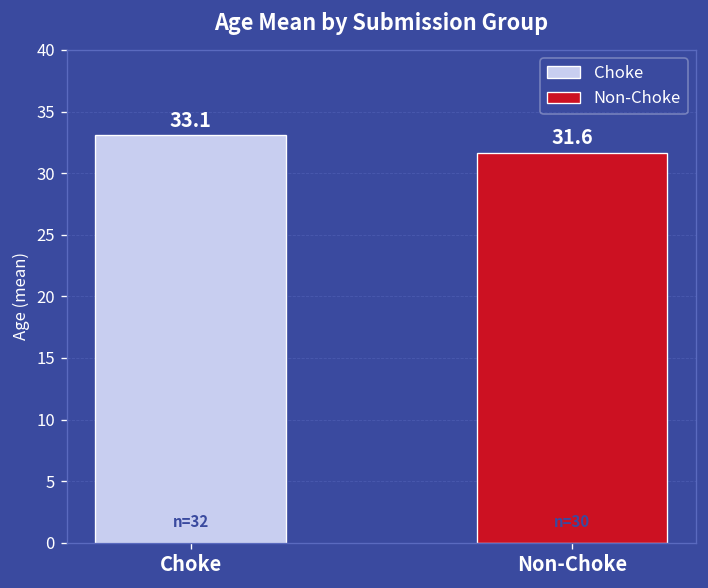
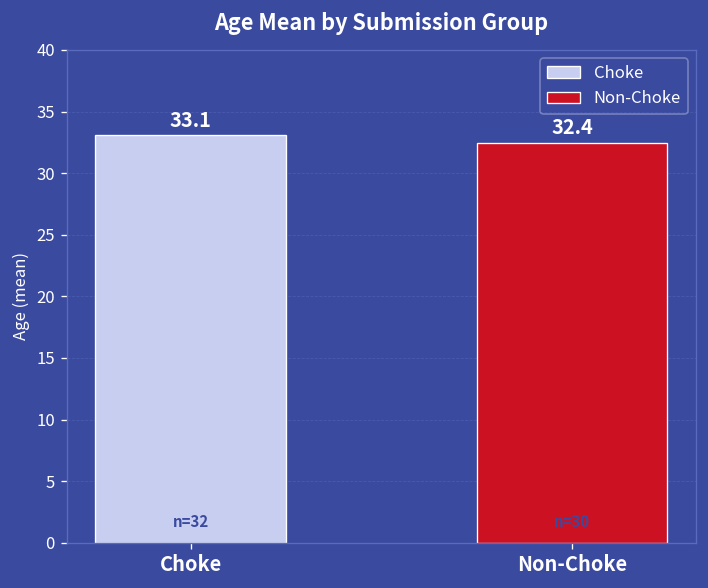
  {
    "Choke": 33.1,
-   "Non-Choke": 31.6
+   "Non-Choke": 32.4
  }
